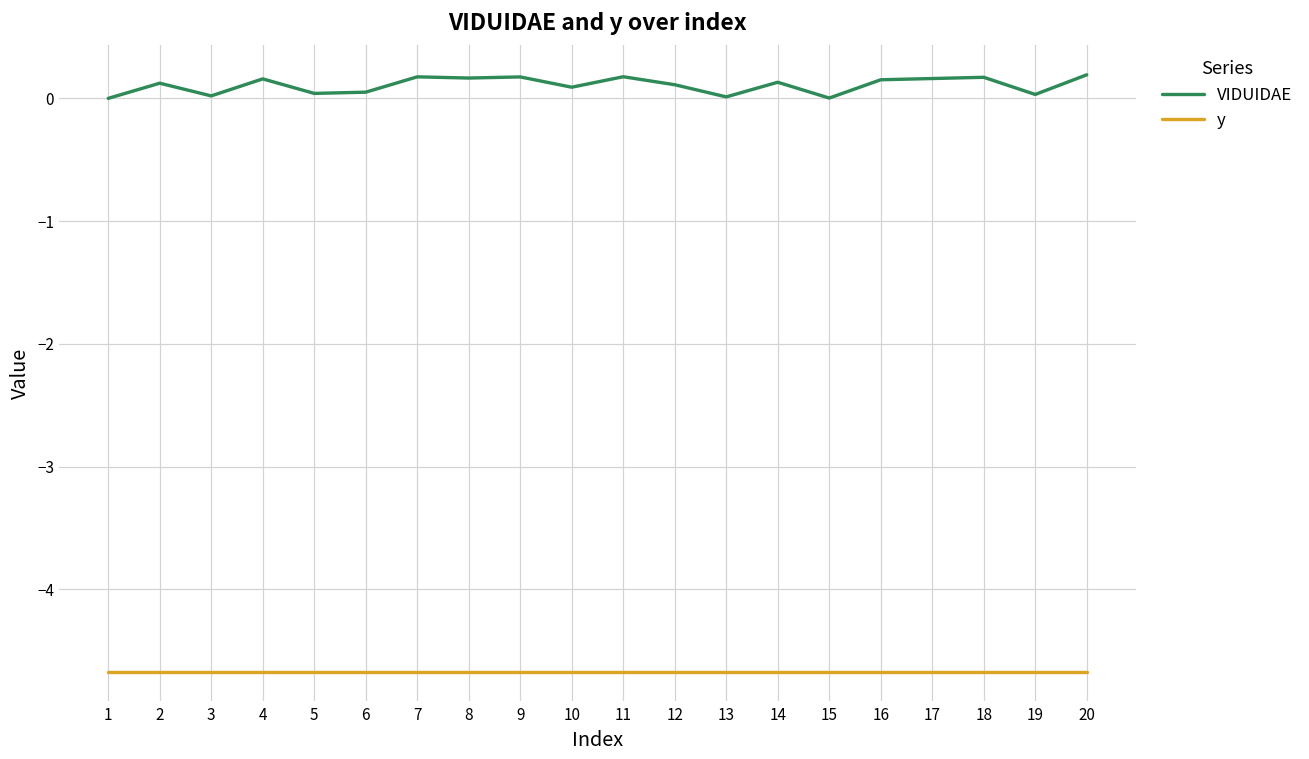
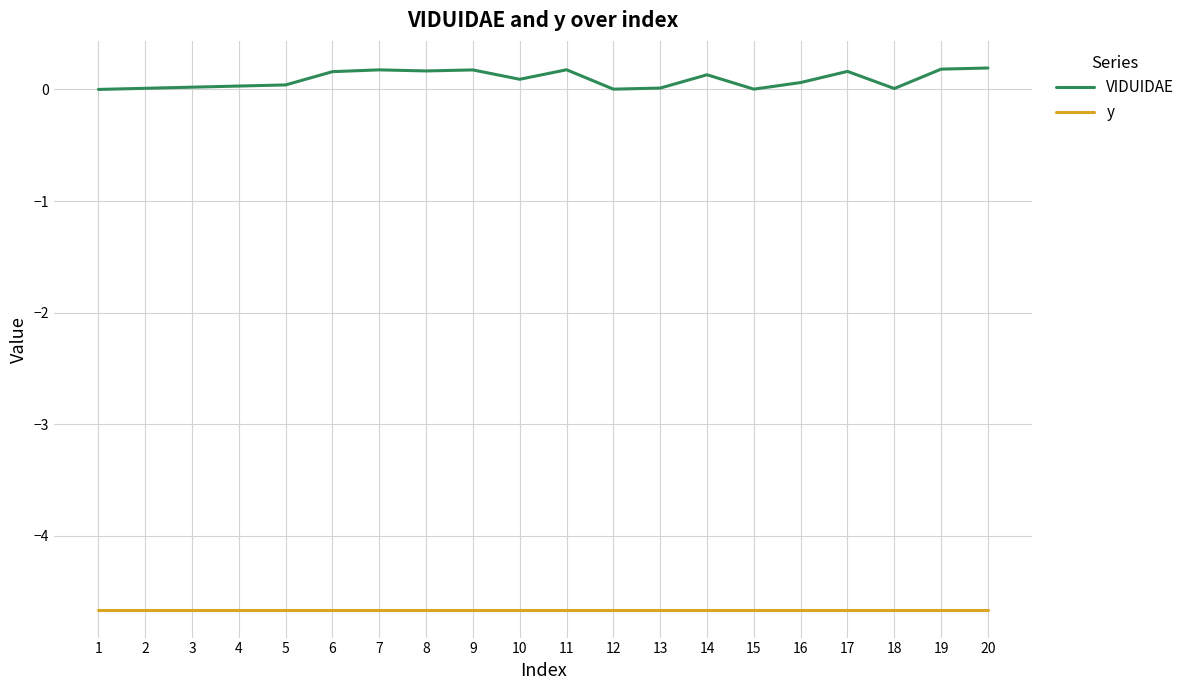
  {
    "VIDUIDAE": {
      "1": 0.00,
-     "2": 0.12,
+     "2": 0.01,
      "3": 0.02,
-     "4": 0.16,
+     "4": 0.03,
      "5": 0.04,
-     "6": 0.05,
+     "6": 0.16,
      "7": 0.18,
      "8": 0.17,
      "9": 0.17,
      "10": 0.09,
      "11": 0.18,
-     "12": 0.11,
+     "12": 0.00,
      "13": 0.01,
      "14": 0.13,
      "15": 0.00,
-     "16": 0.15,
+     "16": 0.06,
      "17": 0.16,
-     "18": 0.17,
-     "19": 0.03,
+     "18": 0.01,
+     "19": 0.18,
      "20": 0.19
    },
    "y": {
      "1": -4.67,
      "2": -4.67,
      "3": -4.67,
      "4": -4.67,
      "5": -4.67,
      "6": -4.67,
      "7": -4.67,
      "8": -4.67,
      "9": -4.67,
      "10": -4.67,
      "11": -4.67,
      "12": -4.67,
      "13": -4.67,
      "14": -4.67,
      "15": -4.67,
      "16": -4.67,
      "17": -4.67,
      "18": -4.67,
      "19": -4.67,
      "20": -4.67
    }
  }
